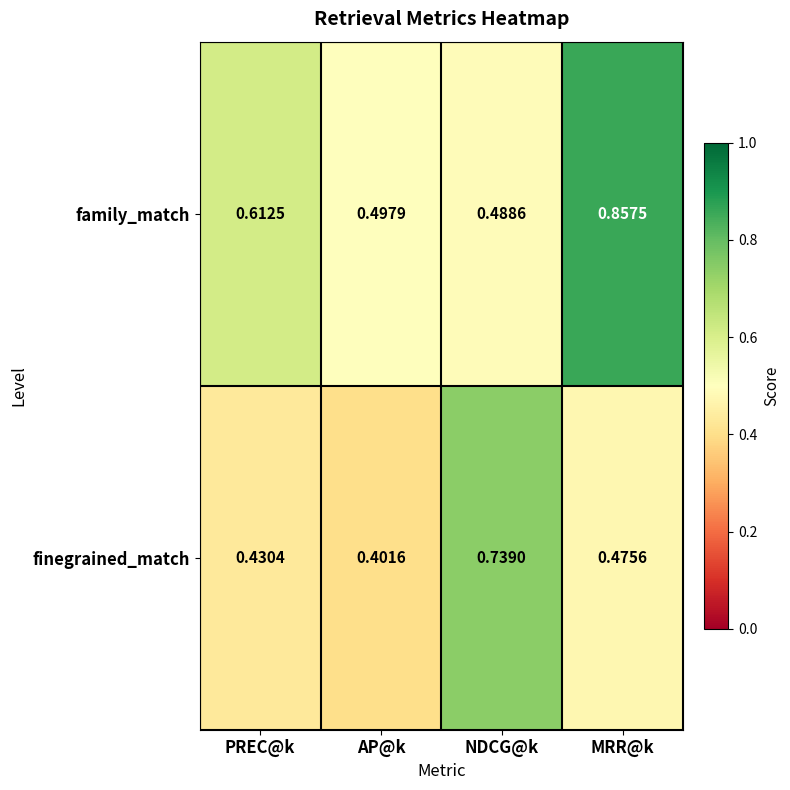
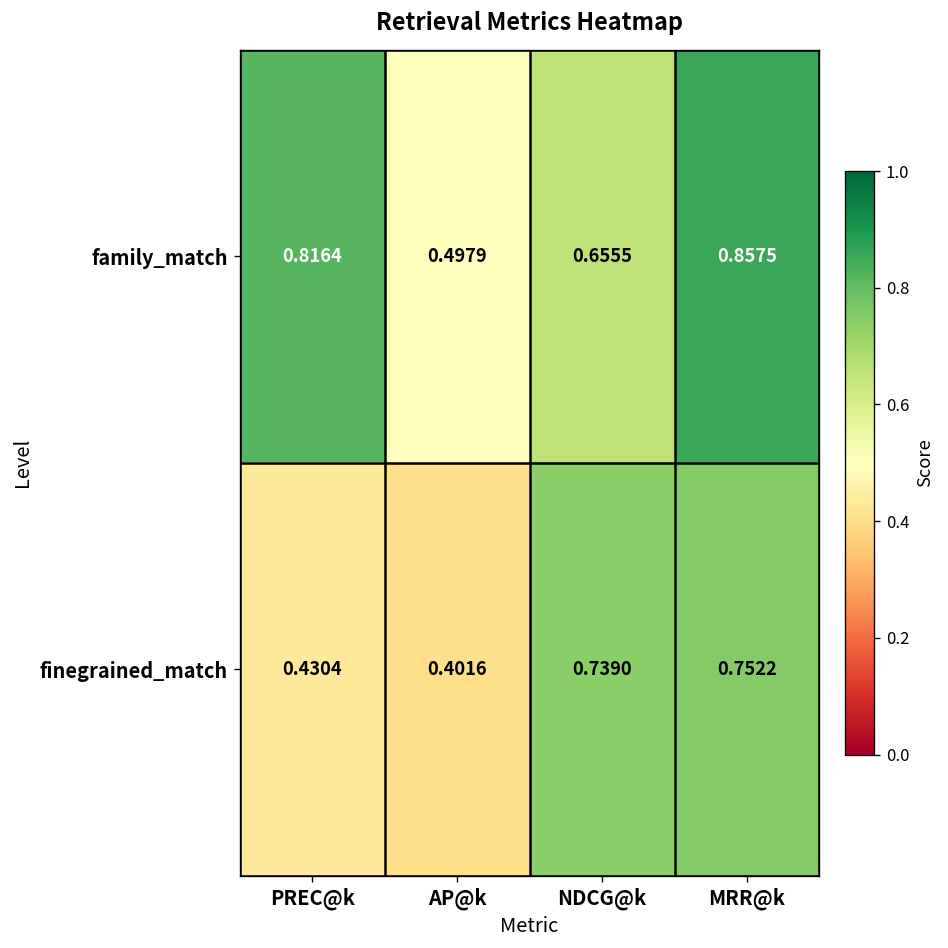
  {
    "family_match": {
-     "PREC@k": 0.6125,
+     "PREC@k": 0.8164,
      "AP@k": 0.4979,
-     "NDCG@k": 0.4886,
+     "NDCG@k": 0.6555,
      "MRR@k": 0.8575
    },
    "finegrained_match": {
      "PREC@k": 0.4304,
      "AP@k": 0.4016,
      "NDCG@k": 0.7390,
-     "MRR@k": 0.4756
+     "MRR@k": 0.7522
    }
  }
